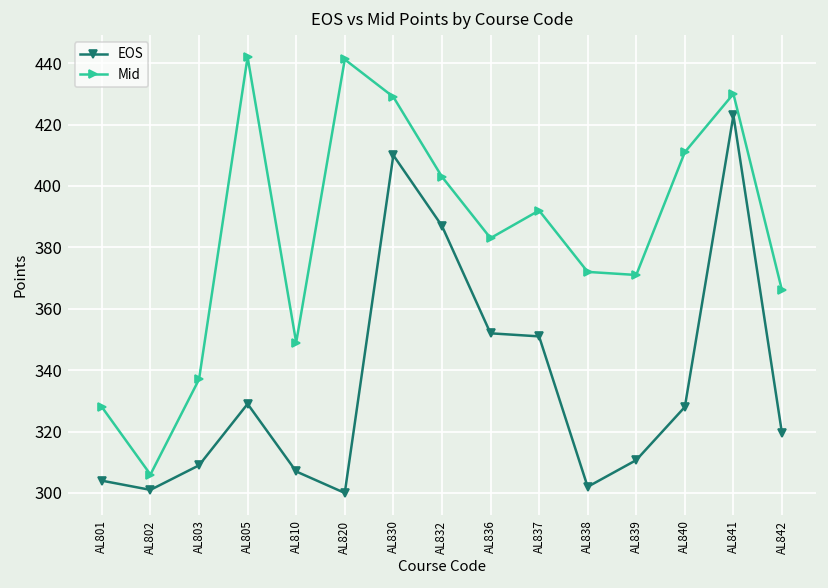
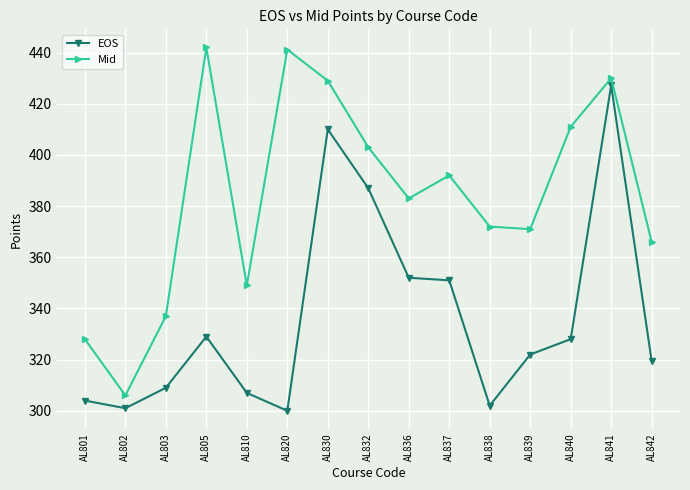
  {
    "EOS": {
      "AL801": 304,
      "AL802": 301,
      "AL803": 309,
      "AL805": 329,
      "AL810": 307,
      "AL820": 300,
      "AL830": 410,
      "AL832": 387,
      "AL836": 352,
      "AL837": 351,
      "AL838": 302,
-     "AL839": 311,
+     "AL839": 322,
      "AL840": 328,
-     "AL841": 423,
+     "AL841": 427,
      "AL842": 319
    },
    "Mid": {
      "AL801": 328,
      "AL802": 306,
      "AL803": 337,
      "AL805": 442,
      "AL810": 349,
      "AL820": 441,
      "AL830": 429,
      "AL832": 403,
      "AL836": 383,
      "AL837": 392,
      "AL838": 372,
      "AL839": 371,
      "AL840": 411,
      "AL841": 430,
      "AL842": 366
    }
  }
